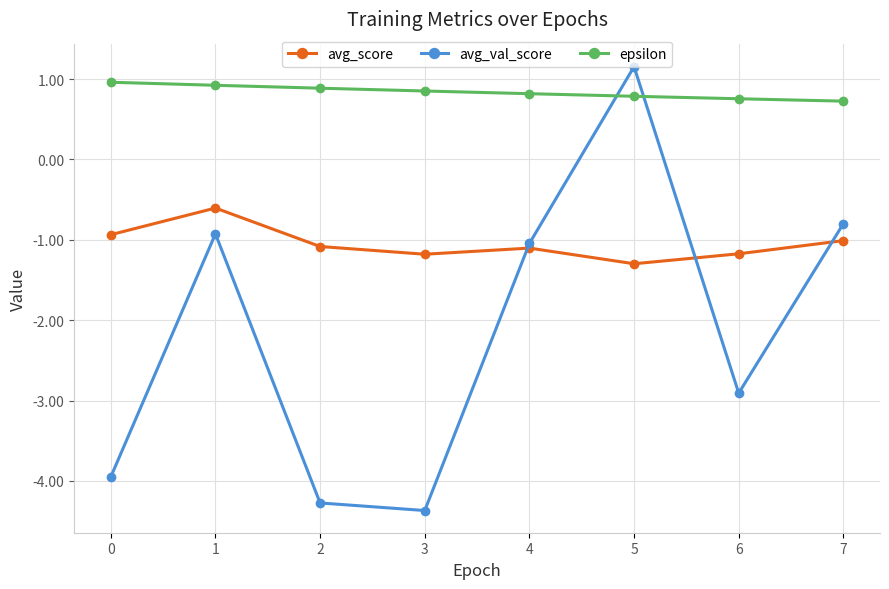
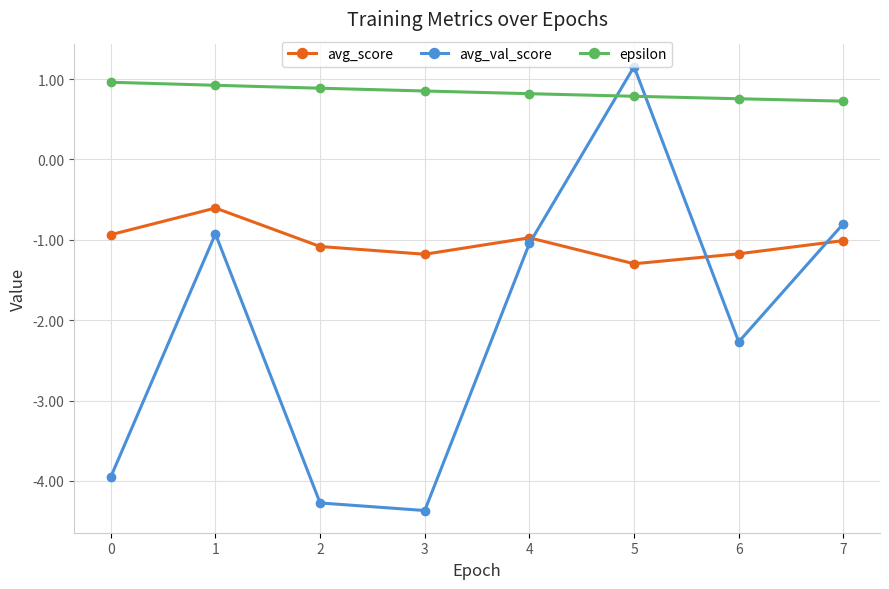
  {
    "avg_score": {
      "0": -0.9,
      "1": -0.6,
      "2": -1.1,
      "3": -1.2,
-     "4": -1.1,
+     "4": -1.0,
      "5": -1.3,
      "6": -1.2,
      "7": -1.0
    },
    "avg_val_score": {
      "0": -4.0,
      "1": -0.9,
      "2": -4.3,
      "3": -4.4,
      "4": -1.0,
-     "6": -2.9,
+     "6": -2.3,
      "7": -0.8
    },
    "epsilon": {
      "0": 1.0,
      "1": 0.9,
      "2": 0.9,
      "3": 0.9,
      "4": 0.8,
      "5": 0.8,
      "6": 0.8,
      "7": 0.7
    }
  }
